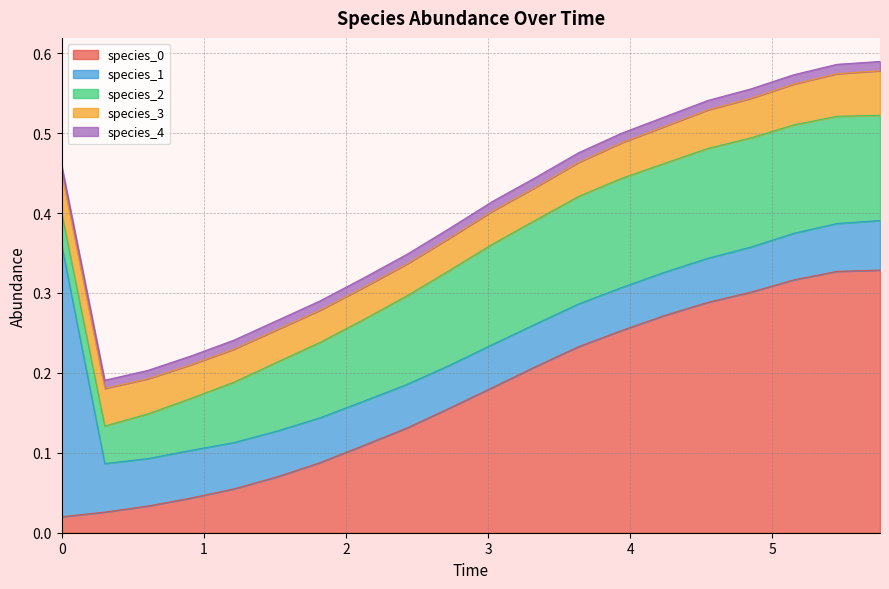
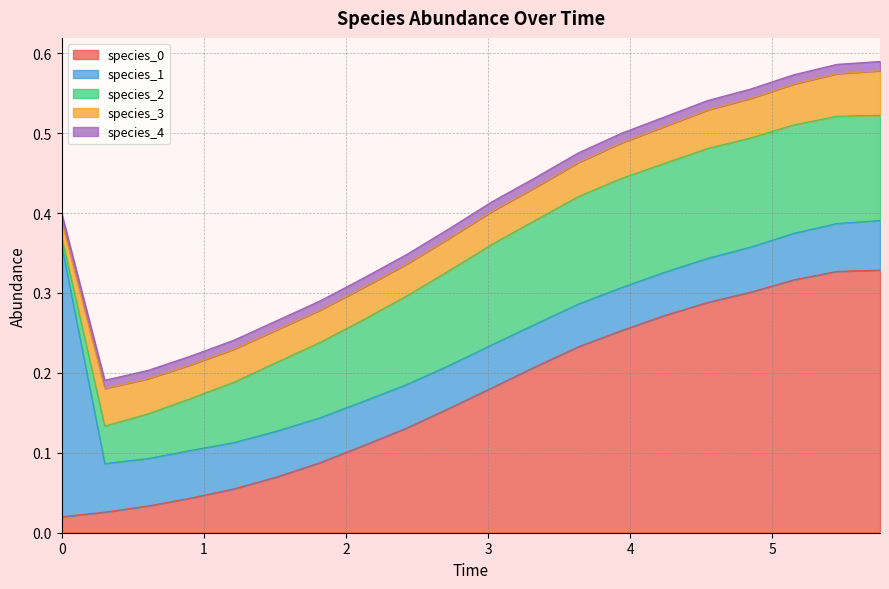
  {
    "species_0": {
      "0": 0.02
    },
    "species_1": {
      "0": 0.34
    },
    "species_2": {
-     "0": 0.04
+     "0": 0.01
    },
    "species_3": {
-     "0": 0.05
+     "0": 0.02
    },
    "species_4": {
      "0": 0.01
    }
  }
